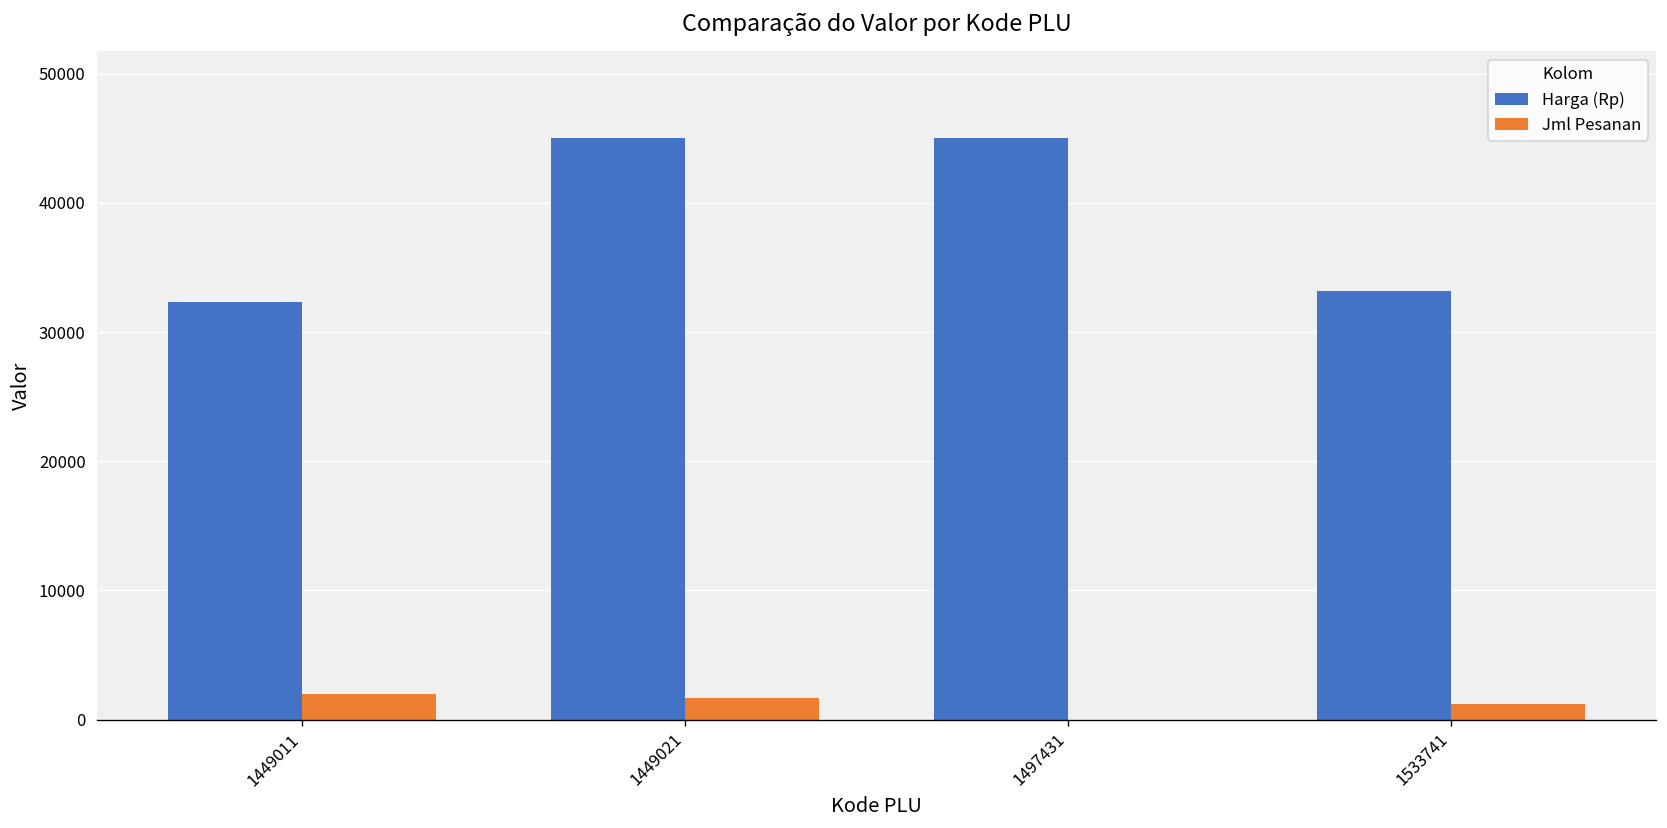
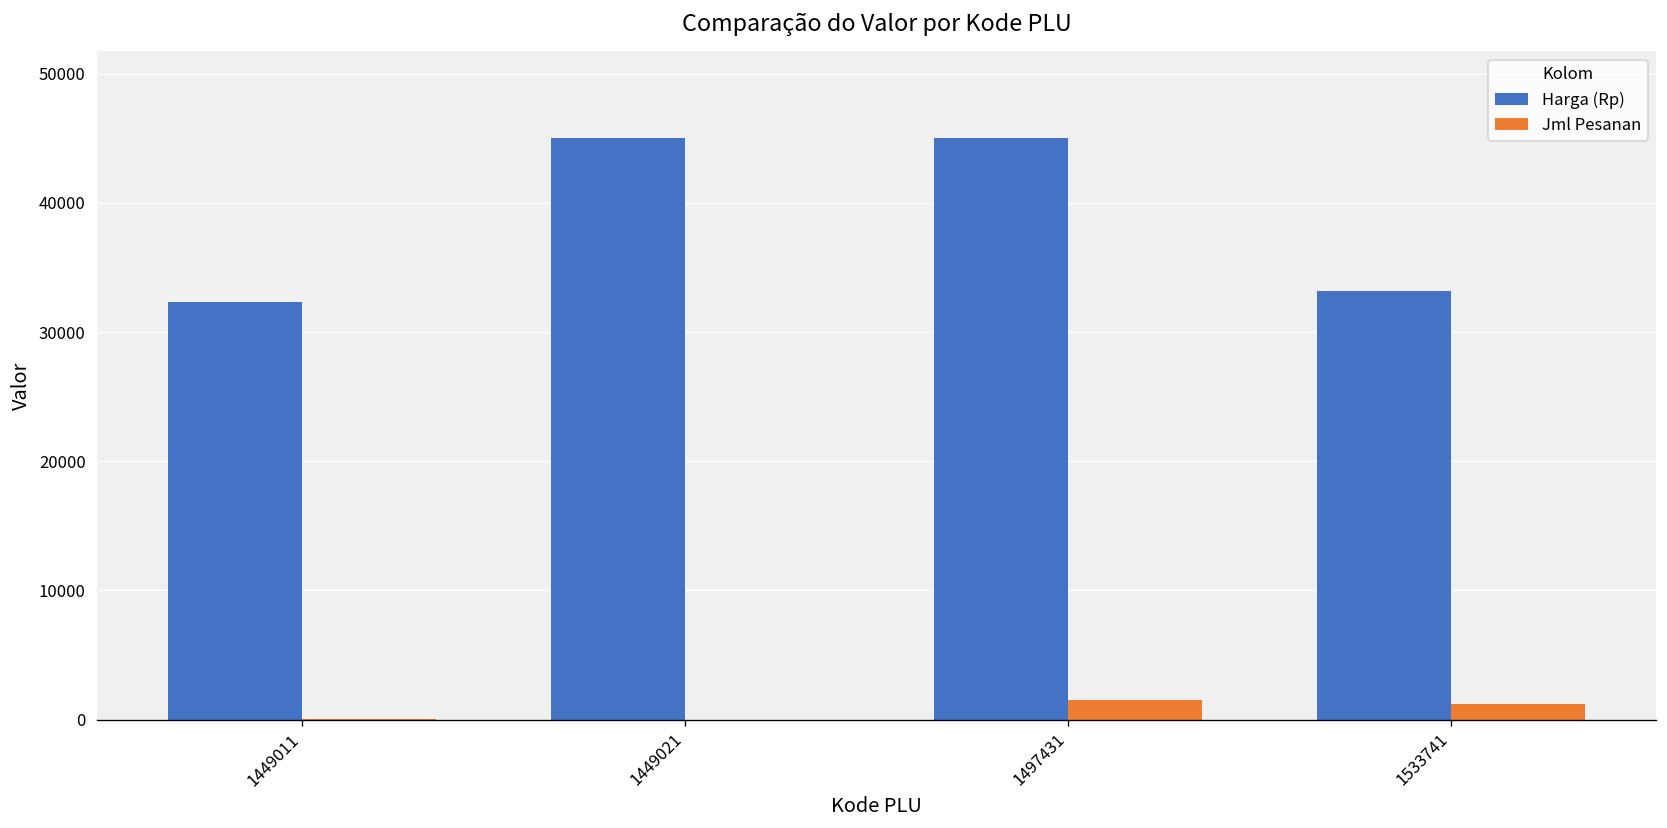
  {
    "Harga (Rp)": {
      "1449011": 32300,
      "1449021": 45000,
      "1497431": 45000,
      "1533741": 33200
    },
    "Jml Pesanan": {
-     "1449011": 2000,
-     "1449021": 1600,
-     "1497431": 0,
+     "1449011": 0,
+     "1449021": 0,
+     "1497431": 1500,
      "1533741": 1200
    }
  }
